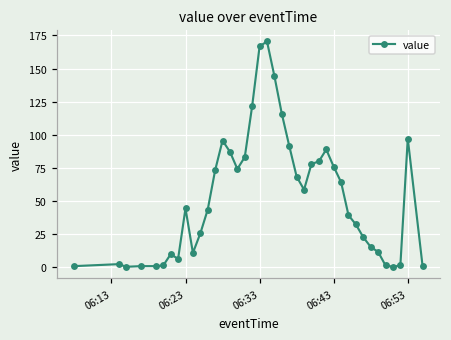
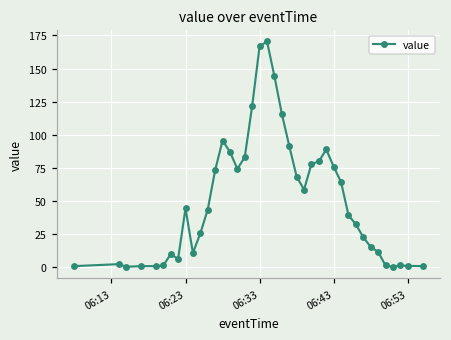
  {
    "06:23": 44,
    "06:33": 167,
    "06:43": 76,
-   "06:53": 97
+   "06:53": 1
  }
